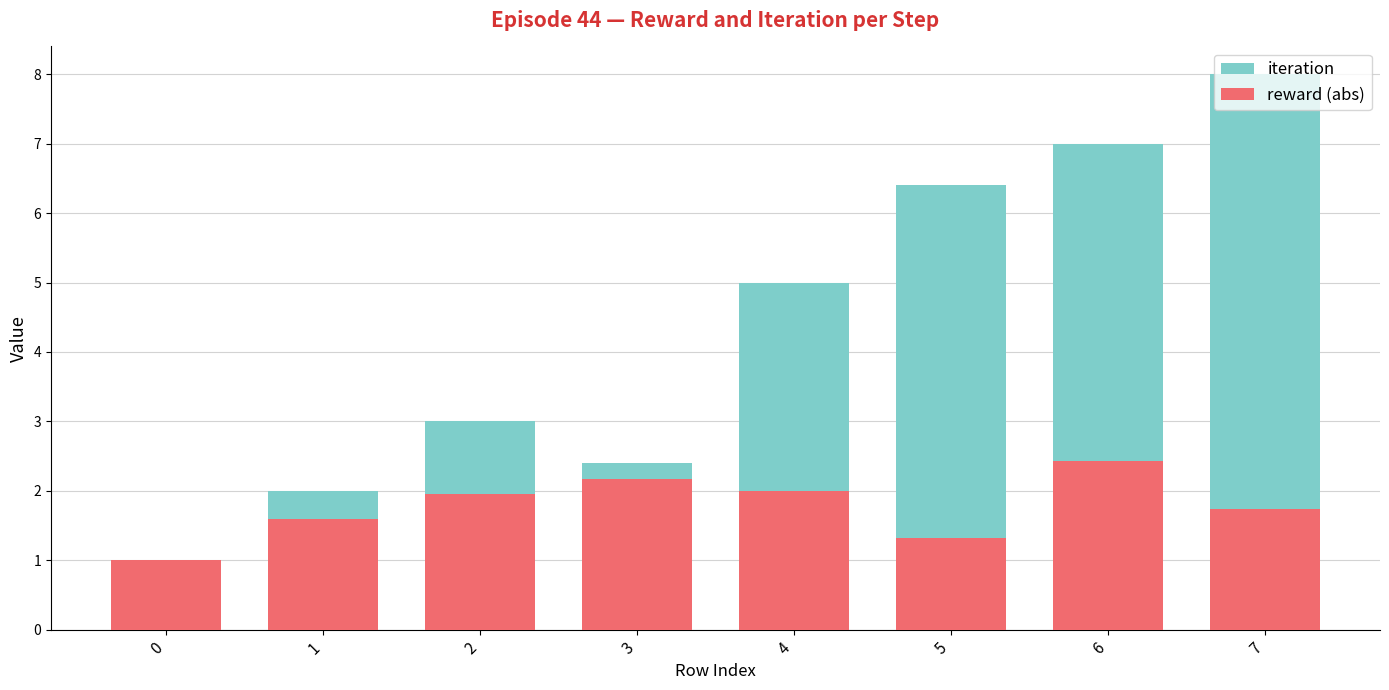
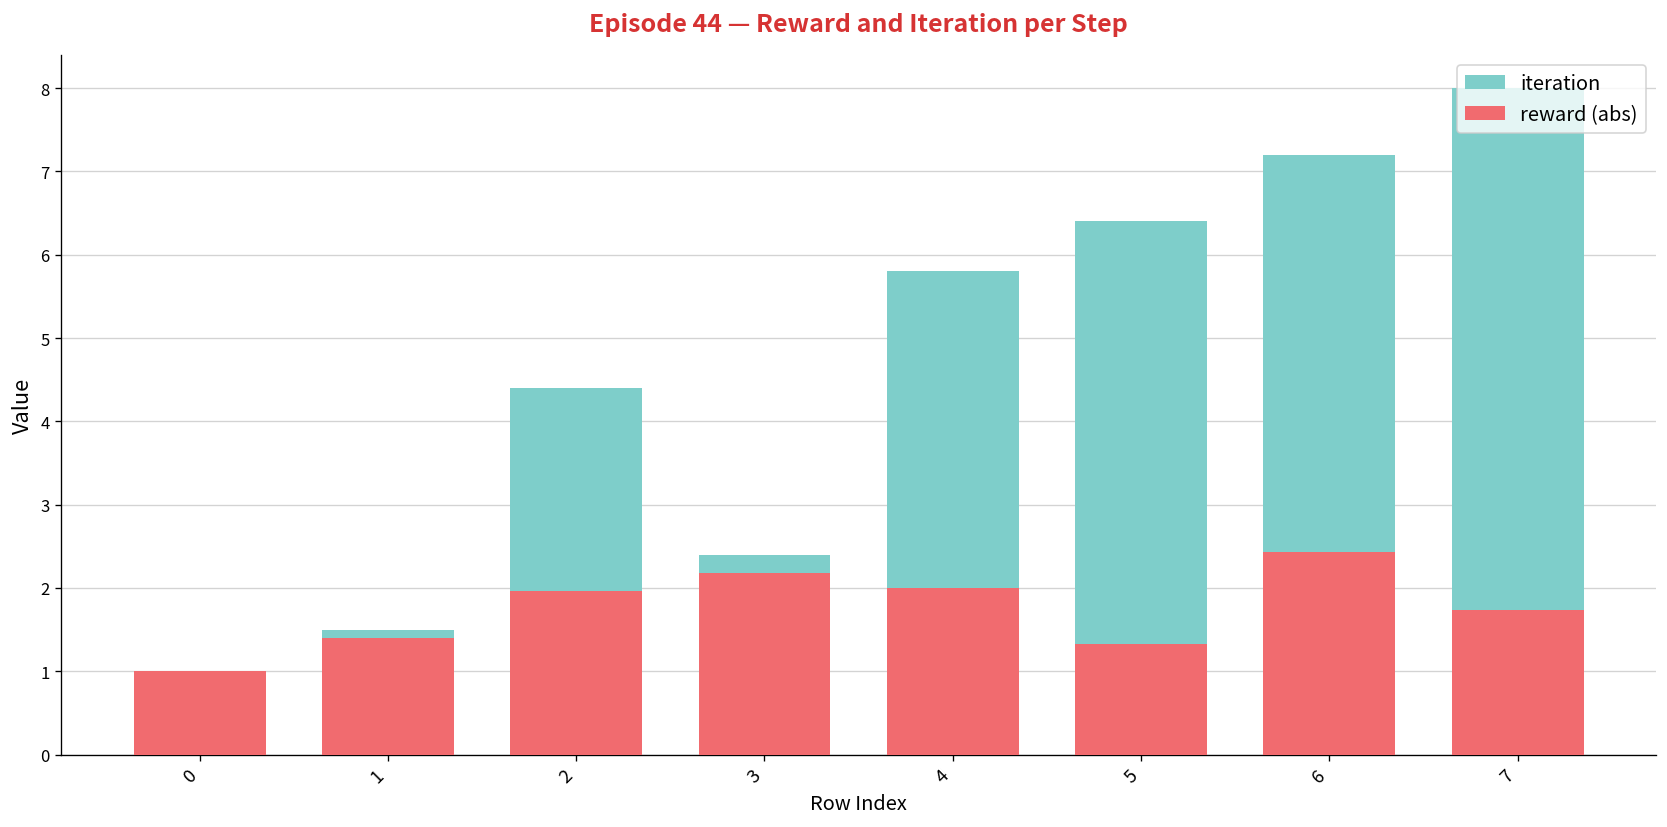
  {
    "iteration": {
      "0": 1.0,
-     "1": 2.0,
-     "2": 3.0,
+     "1": 1.5,
+     "2": 4.4,
      "3": 2.4,
-     "4": 5.0,
+     "4": 5.8,
      "5": 6.4,
-     "6": 7.0
+     "6": 7.2
    },
    "reward (abs)": {
      "0": 1.0,
-     "1": 1.6
+     "1": 1.4
    }
  }
